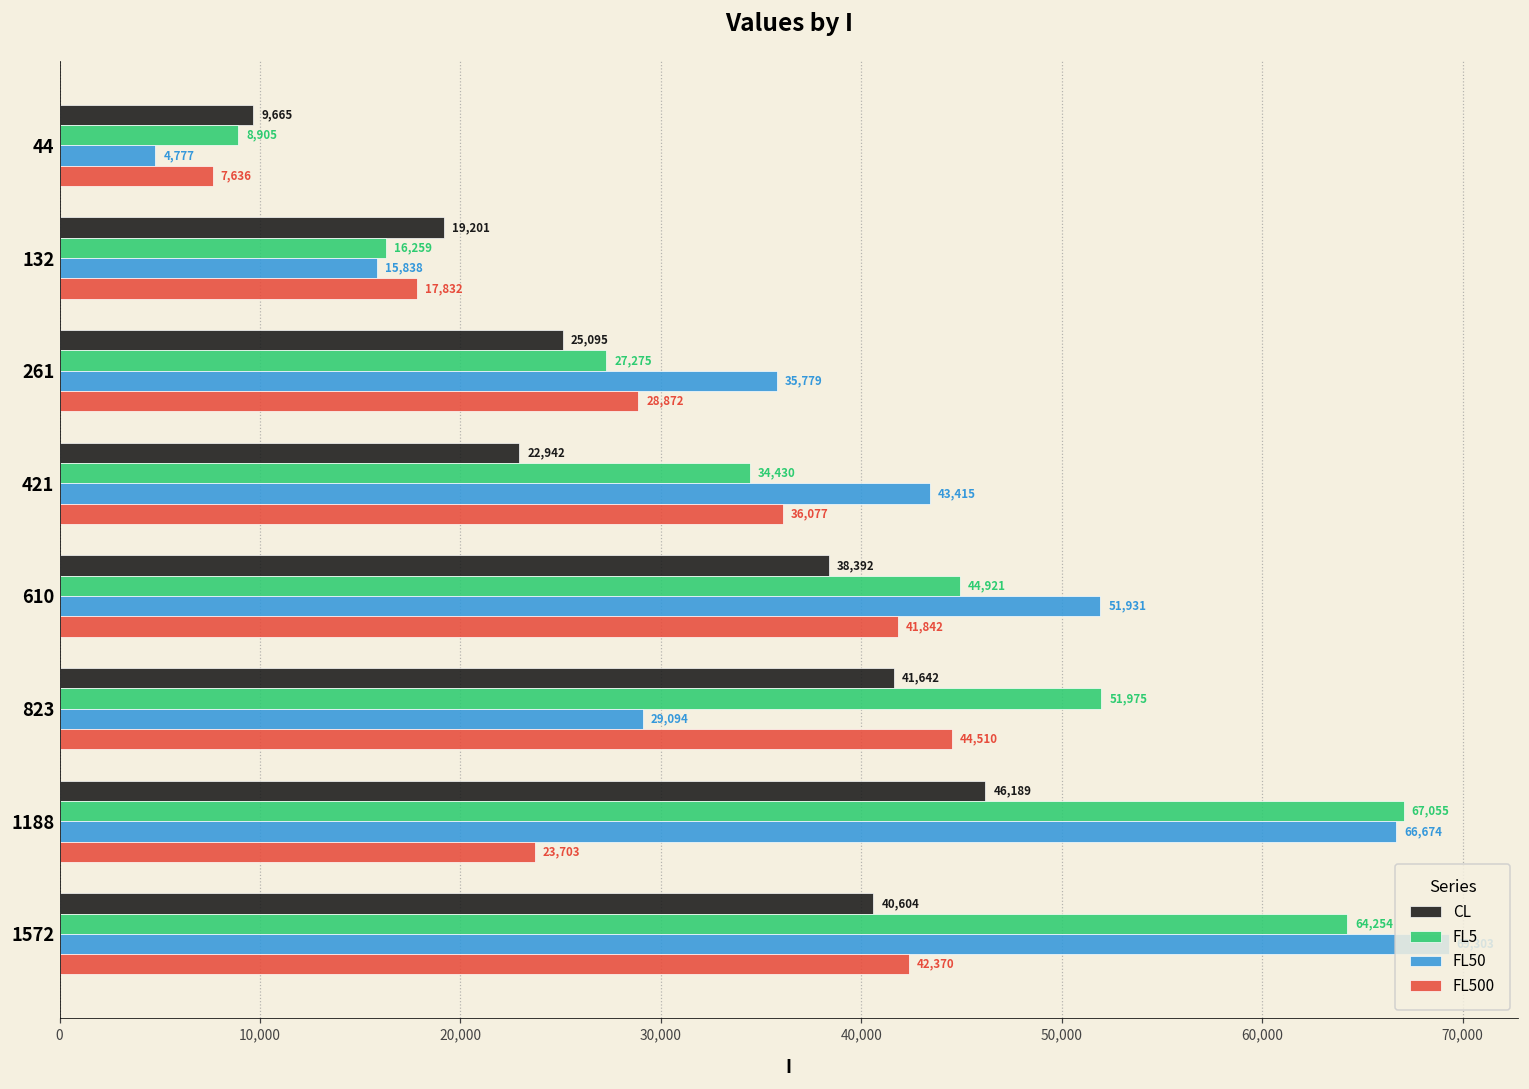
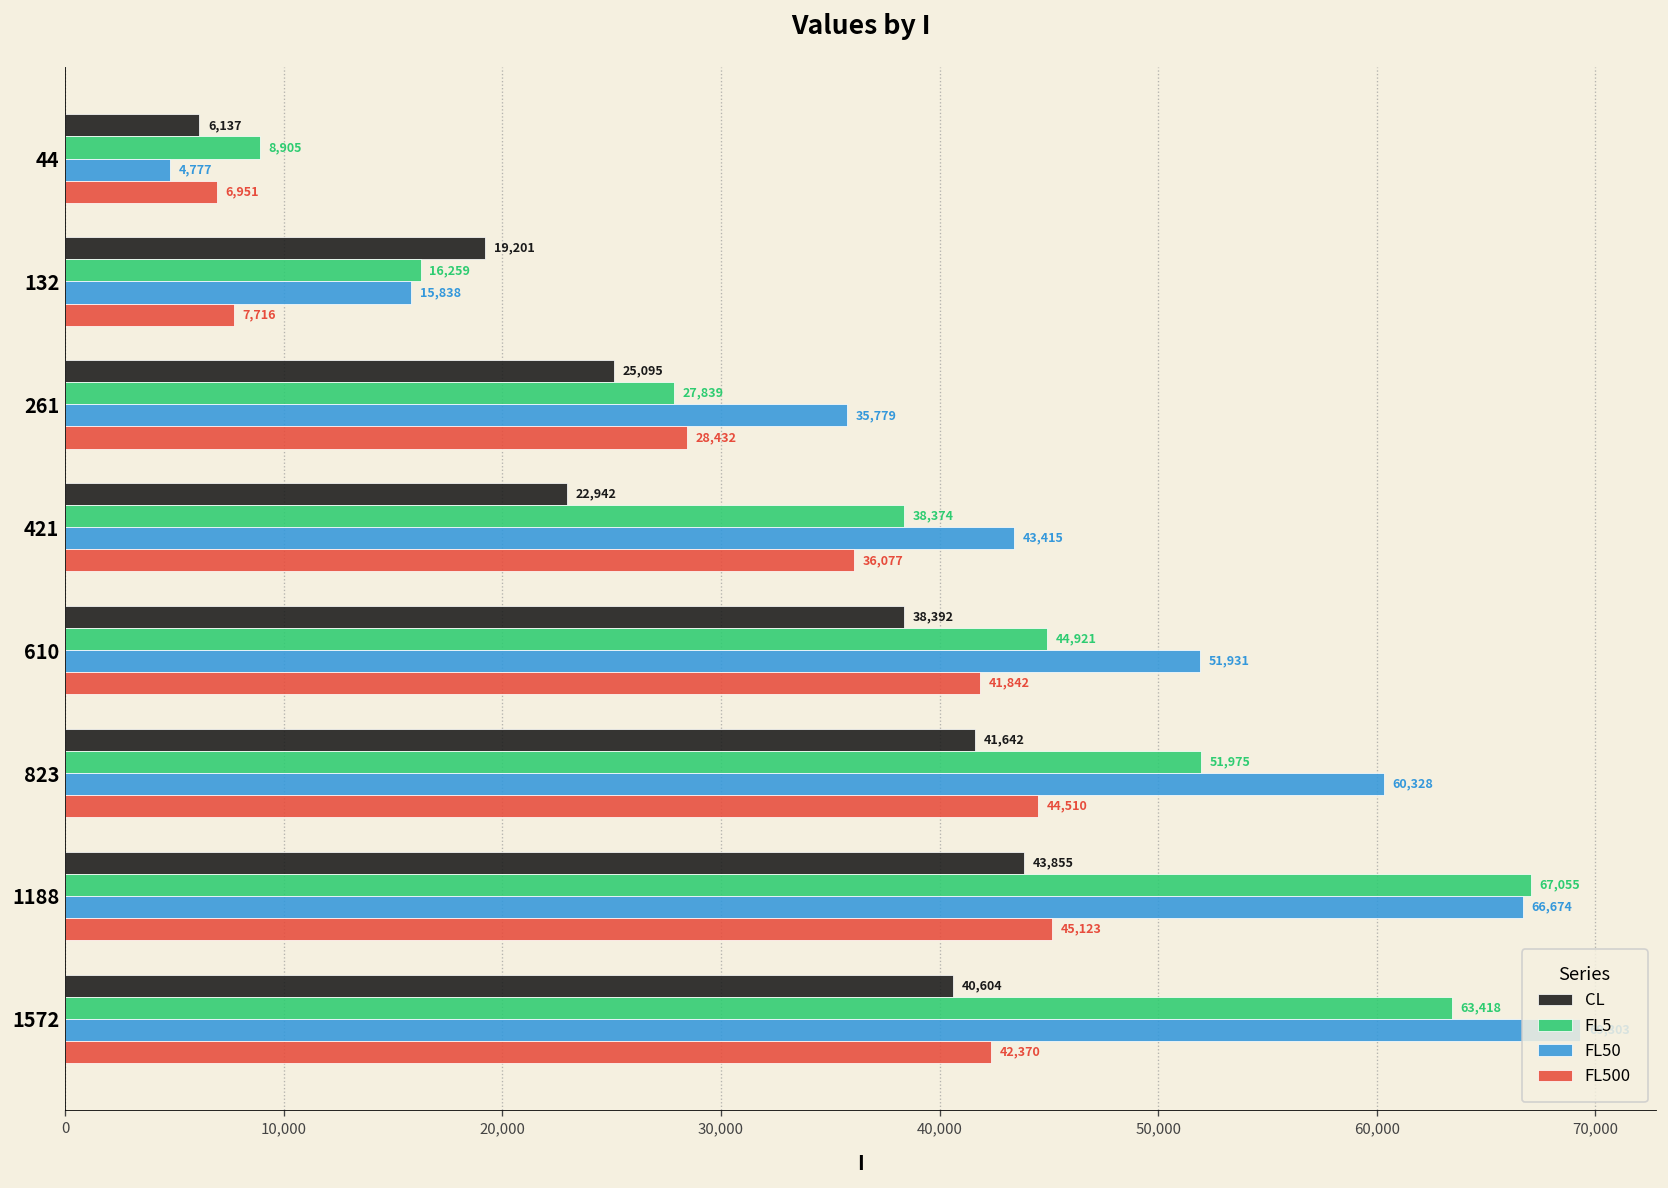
  {
    "CL": {
-     "44": "9,665",
+     "44": "6,137",
      "132": "19,201",
      "261": "25,095",
      "421": "22,942",
      "610": "38,392",
      "823": "41,642",
-     "1188": "46,189",
+     "1188": "43,855",
      "1572": "40,604"
    },
    "FL5": {
      "44": "8,905",
      "132": "16,259",
-     "261": "27,275",
-     "421": "34,430",
+     "261": "27,839",
+     "421": "38,374",
      "610": "44,921",
      "823": "51,975",
      "1188": "67,055",
-     "1572": "64,254"
+     "1572": "63,418"
    },
    "FL50": {
      "44": "4,777",
      "132": "15,838",
      "261": "35,779",
      "421": "43,415",
      "610": "51,931",
-     "823": "29,094",
+     "823": "60,328",
      "1188": "66,674"
    },
    "FL500": {
-     "44": "7,636",
-     "132": "17,832",
-     "261": "28,872",
+     "44": "6,951",
+     "132": "7,716",
+     "261": "28,432",
      "421": "36,077",
      "610": "41,842",
      "823": "44,510",
-     "1188": "23,703",
+     "1188": "45,123",
      "1572": "42,370"
    }
  }
